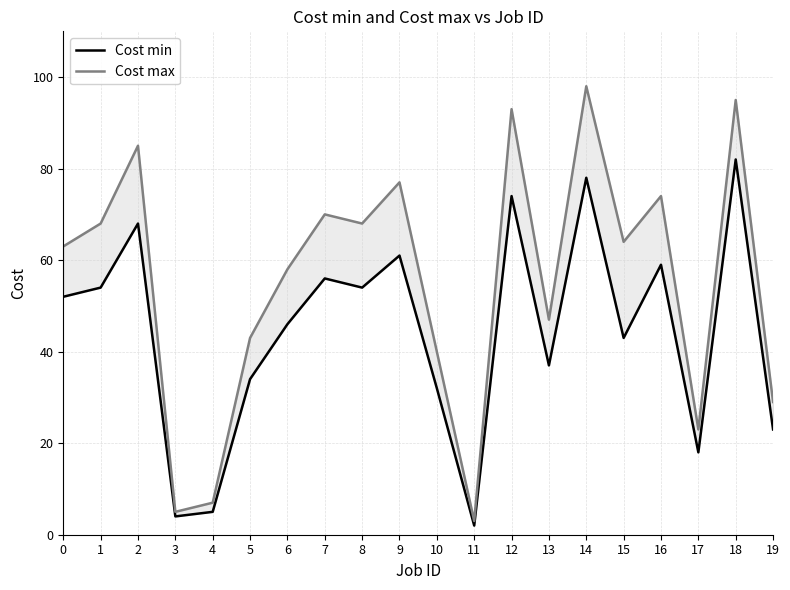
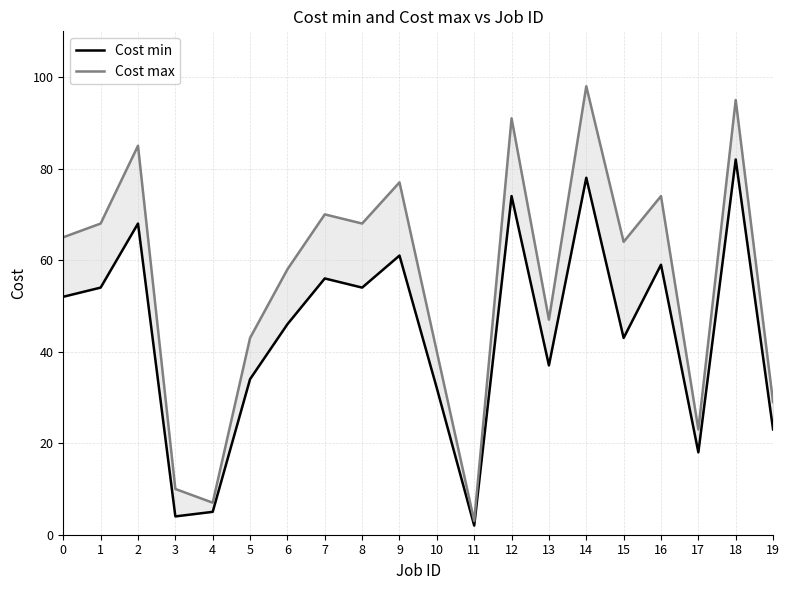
  {
    "Cost min": {
      "0": 52,
      "1": 54,
      "2": 68,
      "3": 4,
      "4": 5,
      "5": 34,
      "6": 46,
      "7": 56,
      "8": 54,
      "9": 61,
      "10": 32,
      "11": 2,
      "12": 74,
      "13": 37,
      "14": 78,
      "15": 43,
      "16": 59,
      "17": 18,
      "18": 82,
      "19": 23
    },
    "Cost max": {
-     "0": 63,
+     "0": 65,
      "1": 68,
      "2": 85,
-     "3": 5,
+     "3": 10,
      "4": 7,
      "5": 43,
      "6": 58,
      "7": 70,
      "8": 68,
      "9": 77,
      "10": 40,
      "11": 3,
-     "12": 93,
+     "12": 91,
      "13": 47,
      "14": 98,
      "15": 64,
      "16": 74,
      "17": 23,
      "18": 95,
      "19": 29
    }
  }
